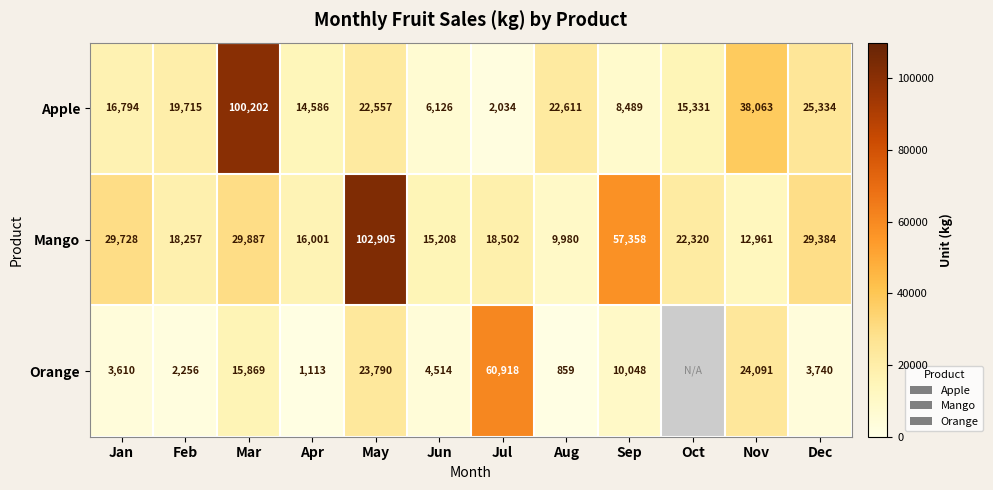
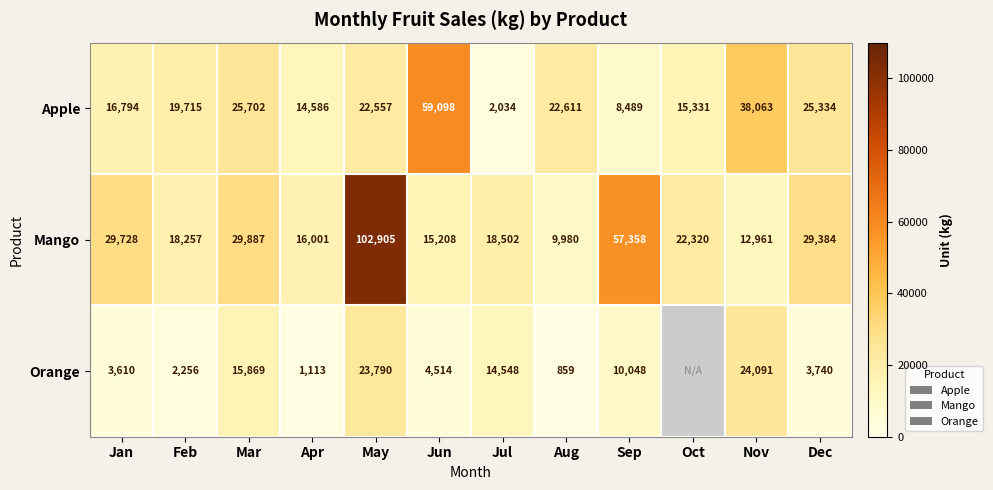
  {
    "Apple": {
      "Jan": "16,794",
      "Feb": "19,715",
-     "Mar": "100,202",
+     "Mar": "25,702",
      "Apr": "14,586",
      "May": "22,557",
-     "Jun": "6,126",
+     "Jun": "59,098",
      "Jul": "2,034",
      "Aug": "22,611",
      "Sep": "8,489",
      "Oct": "15,331",
      "Nov": "38,063",
      "Dec": "25,334"
    },
    "Mango": {
      "Jan": "29,728",
      "Feb": "18,257",
      "Mar": "29,887",
      "Apr": "16,001",
      "May": "102,905",
      "Jun": "15,208",
      "Jul": "18,502",
      "Aug": "9,980",
      "Sep": "57,358",
      "Oct": "22,320",
      "Nov": "12,961",
      "Dec": "29,384"
    },
    "Orange": {
      "Jan": "3,610",
      "Feb": "2,256",
      "Mar": "15,869",
      "Apr": "1,113",
      "May": "23,790",
      "Jun": "4,514",
-     "Jul": "60,918",
+     "Jul": "14,548",
      "Aug": "859",
      "Sep": "10,048",
      "Nov": "24,091",
      "Dec": "3,740"
    }
  }
